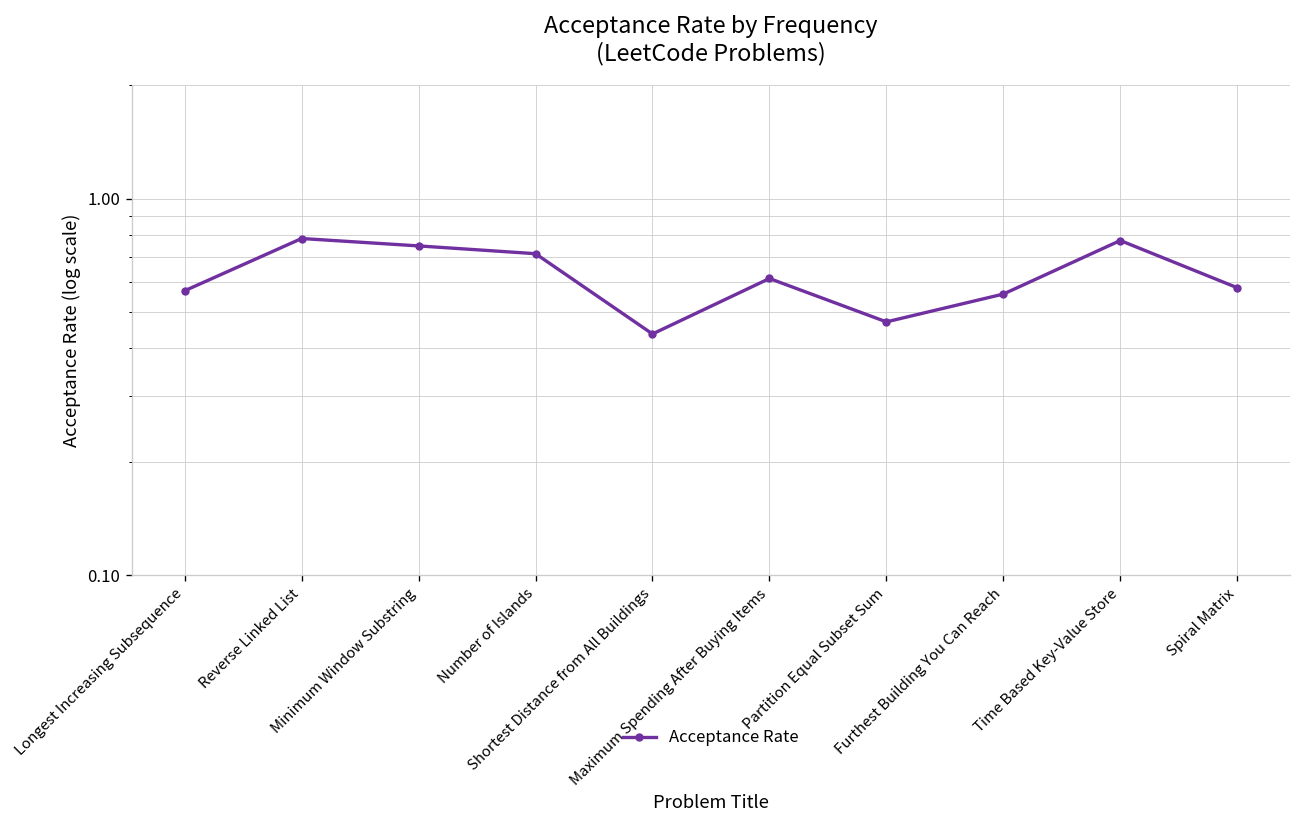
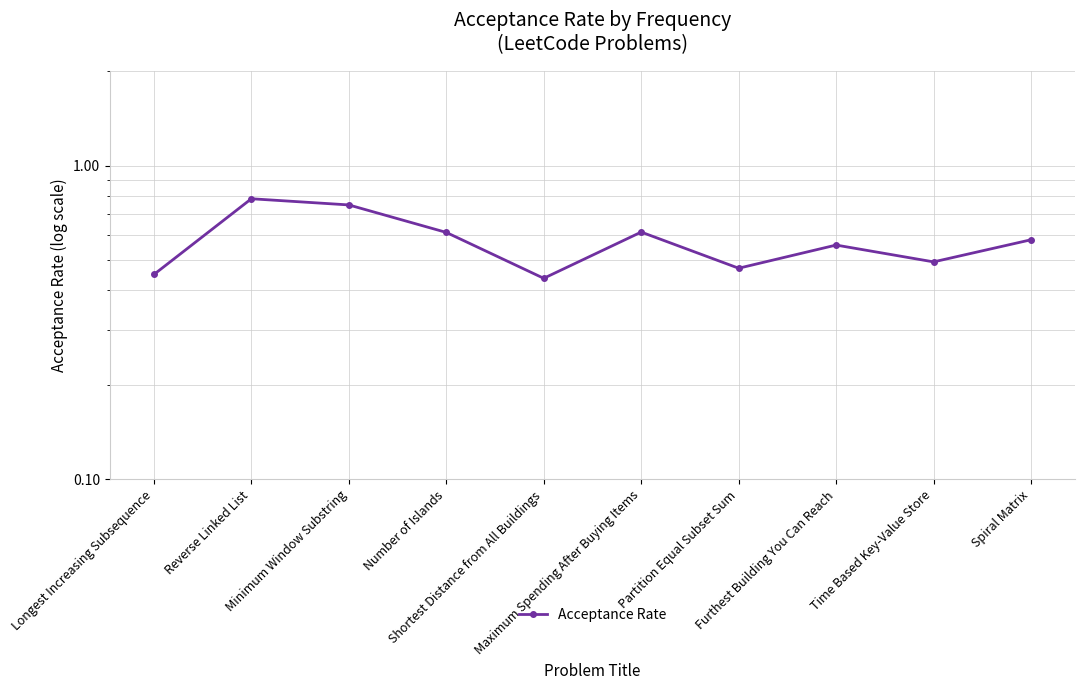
  {
-   "Longest Increasing Subsequence": 0.57,
+   "Longest Increasing Subsequence": 0.45,
    "Reverse Linked List": 0.78,
    "Minimum Window Substring": 0.75,
-   "Number of Islands": 0.71,
+   "Number of Islands": 0.61,
    "Shortest Distance from All Buildings": 0.44,
    "Maximum Spending After Buying Items": 0.61,
    "Partition Equal Subset Sum": 0.47,
    "Furthest Building You Can Reach": 0.56,
-   "Time Based Key-Value Store": 0.77,
+   "Time Based Key-Value Store": 0.49,
    "Spiral Matrix": 0.58
  }
